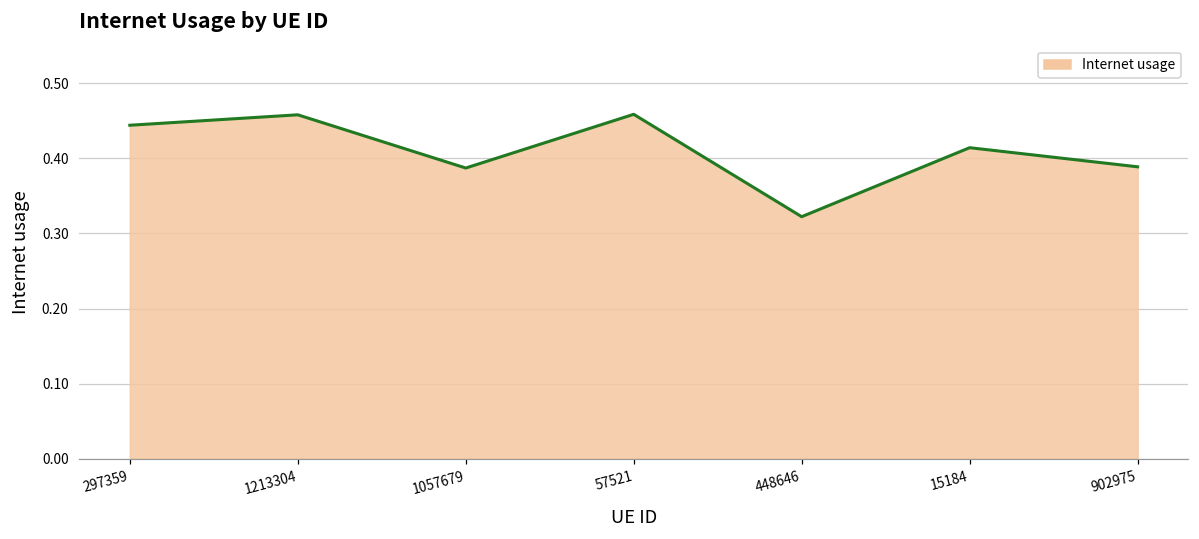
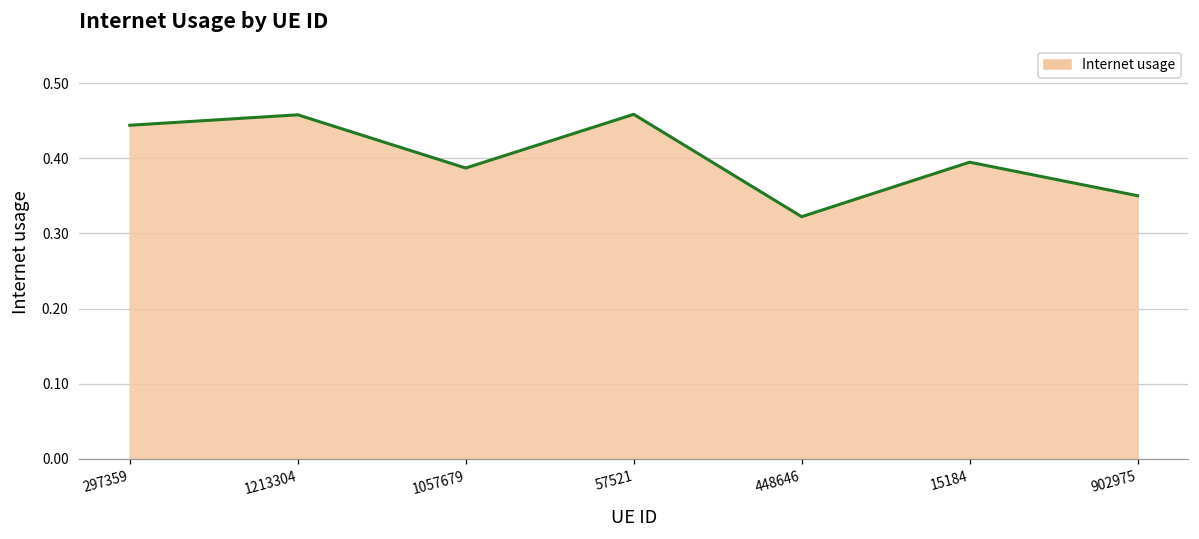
  {
    "297359": 0.44,
    "1213304": 0.46,
    "1057679": 0.39,
    "57521": 0.46,
    "448646": 0.32,
-   "15184": 0.41,
-   "902975": 0.39
+   "15184": 0.39,
+   "902975": 0.35
  }
